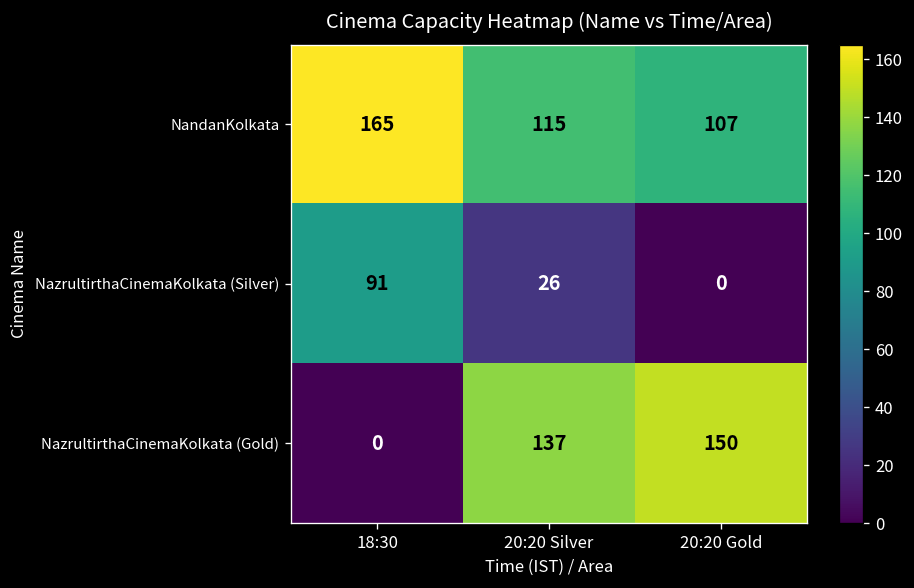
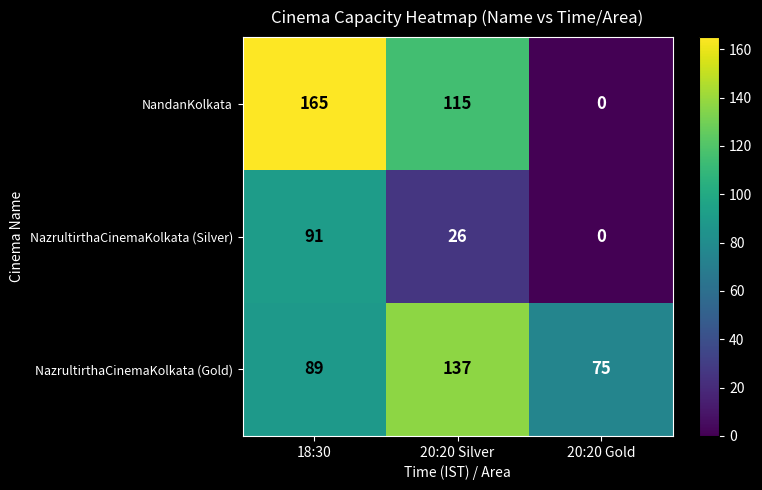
  {
    "NandanKolkata": {
      "18:30": 165,
      "20:20 Silver": 115,
-     "20:20 Gold": 107
+     "20:20 Gold": 0
    },
    "NazrultirthaCinemaKolkata (Silver)": {
      "18:30": 91,
      "20:20 Silver": 26,
      "20:20 Gold": 0
    },
    "NazrultirthaCinemaKolkata (Gold)": {
-     "18:30": 0,
+     "18:30": 89,
      "20:20 Silver": 137,
-     "20:20 Gold": 150
+     "20:20 Gold": 75
    }
  }
